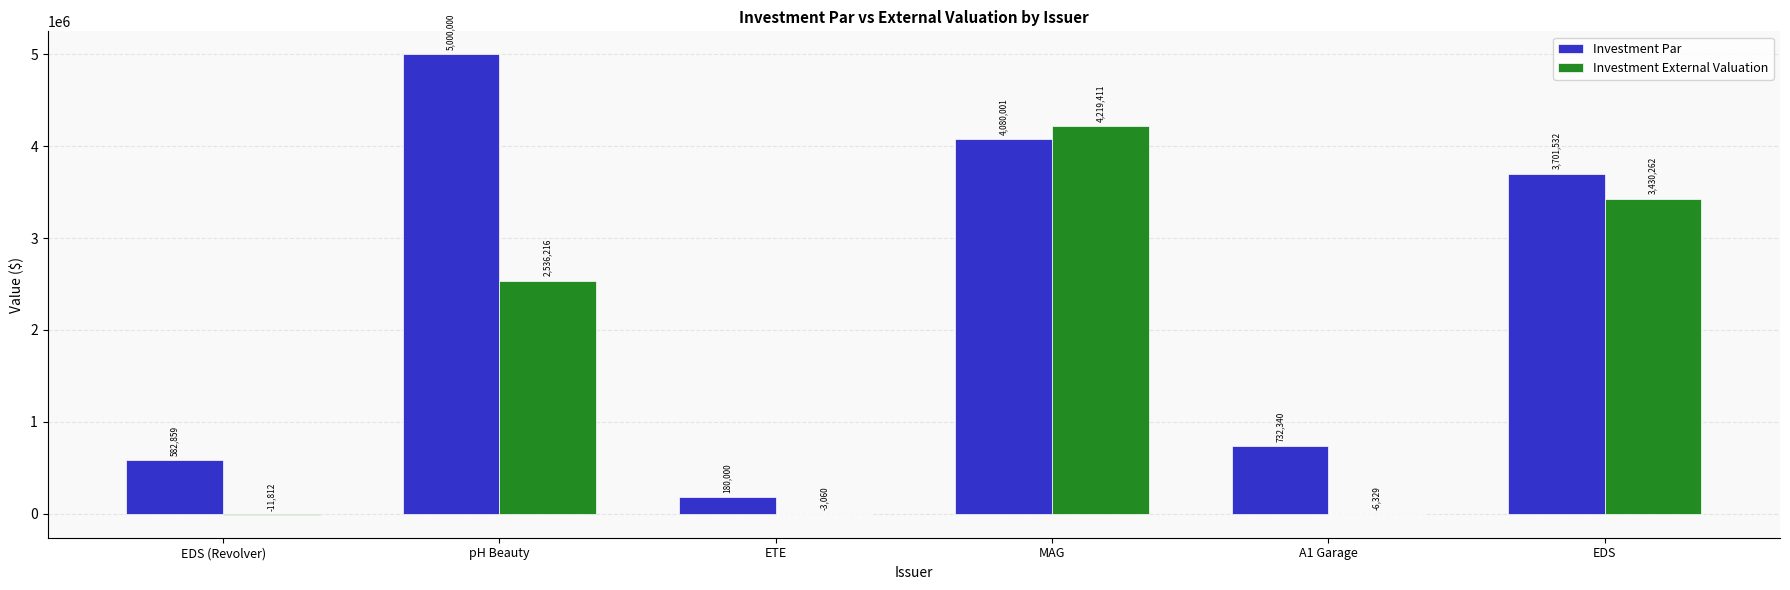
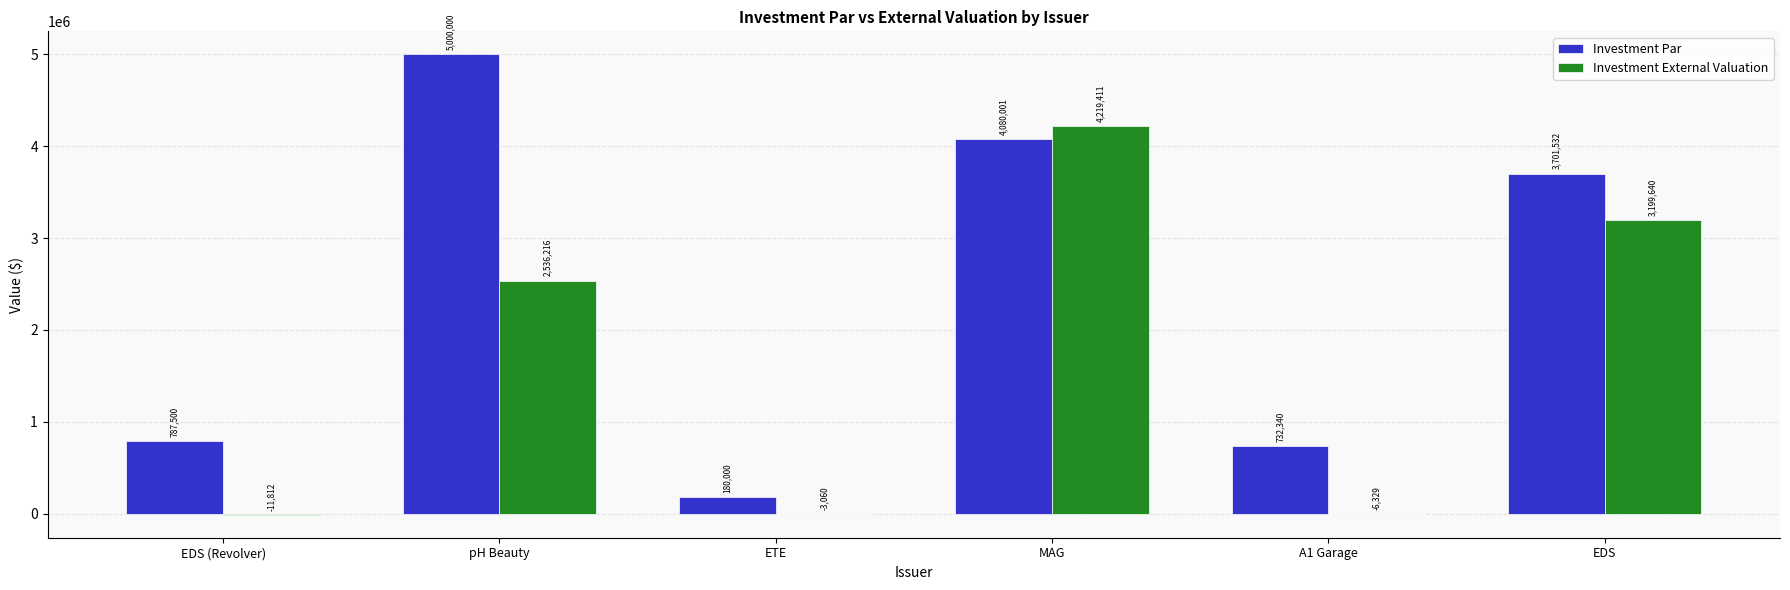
  {
    "Investment Par": {
-     "EDS (Revolver)": "582,859",
+     "EDS (Revolver)": "787,500",
      "pH Beauty": "5,000,000",
      "ETE": "180,000",
      "MAG": "4,080,001",
      "A1 Garage": "732,340",
      "EDS": "3,701,532"
    },
    "Investment External Valuation": {
      "EDS (Revolver)": "-11,812",
      "pH Beauty": "2,536,216",
      "ETE": "-3,060",
      "MAG": "4,219,411",
      "A1 Garage": "-6,329",
-     "EDS": "3,430,262"
+     "EDS": "3,199,640"
    }
  }
